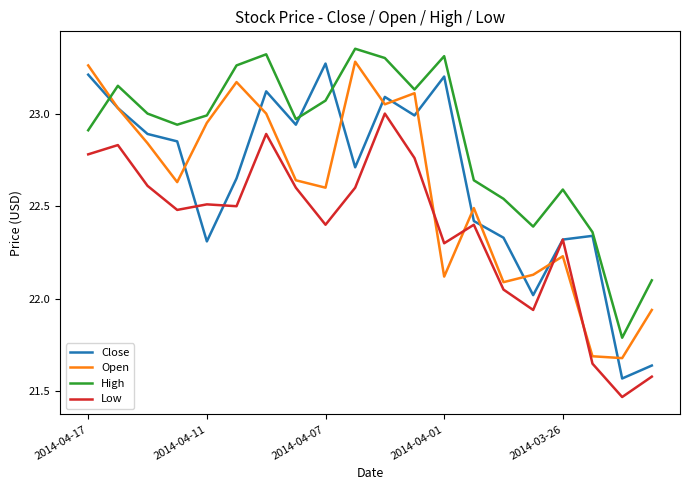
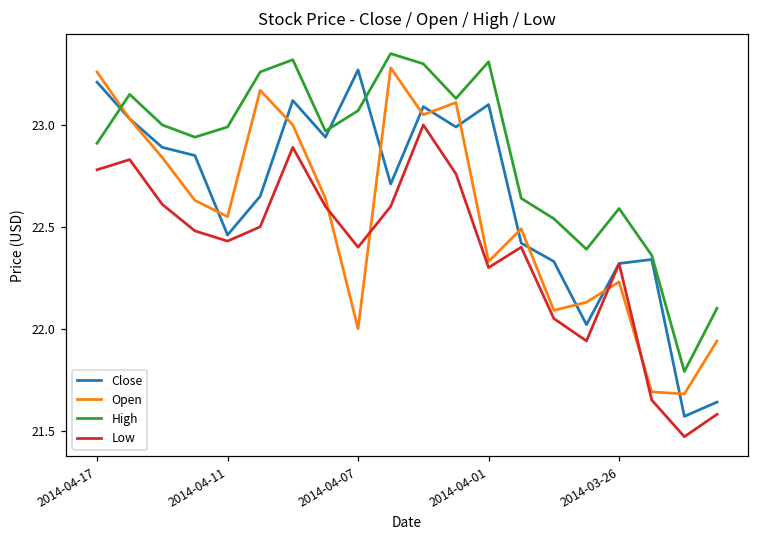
  {
    "Close": {
      "2014-04-17": 23.21,
-     "2014-04-11": 22.31,
+     "2014-04-11": 22.46,
      "2014-04-07": 23.27,
-     "2014-04-01": 23.2
+     "2014-04-01": 23.1
    },
    "Open": {
      "2014-04-17": 23.26,
-     "2014-04-11": 22.95,
-     "2014-04-07": 22.6,
-     "2014-04-01": 22.12,
+     "2014-04-11": 22.55,
+     "2014-04-07": 22.0,
+     "2014-04-01": 22.33,
      "2014-03-26": 22.23
    },
    "High": {
      "2014-04-17": 22.91,
      "2014-04-11": 22.99,
      "2014-04-07": 23.07,
      "2014-04-01": 23.31,
      "2014-03-26": 22.59
    },
    "Low": {
      "2014-04-17": 22.78,
-     "2014-04-11": 22.51,
+     "2014-04-11": 22.43,
      "2014-04-07": 22.40,
      "2014-04-01": 22.30
    }
  }
